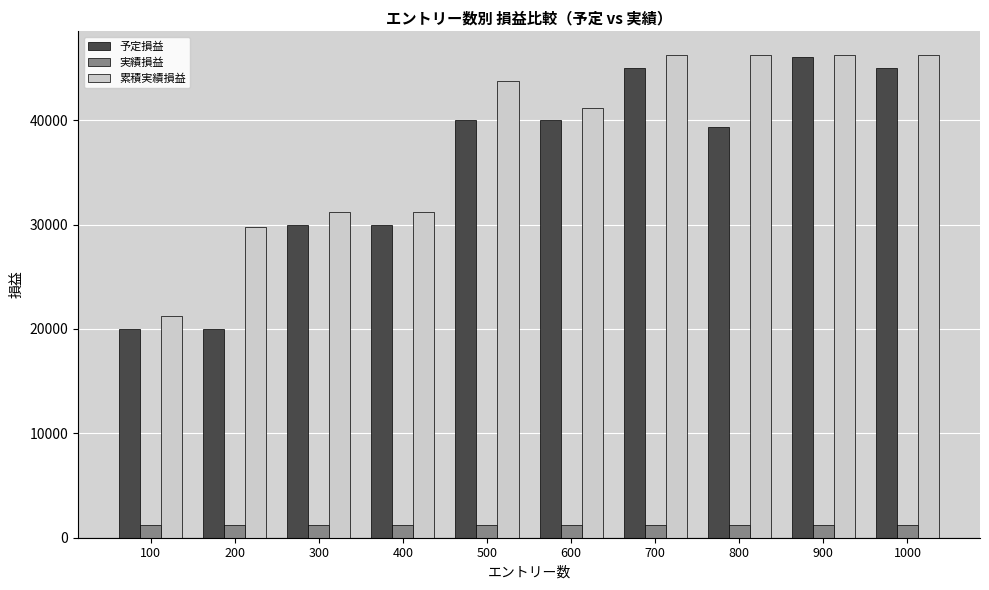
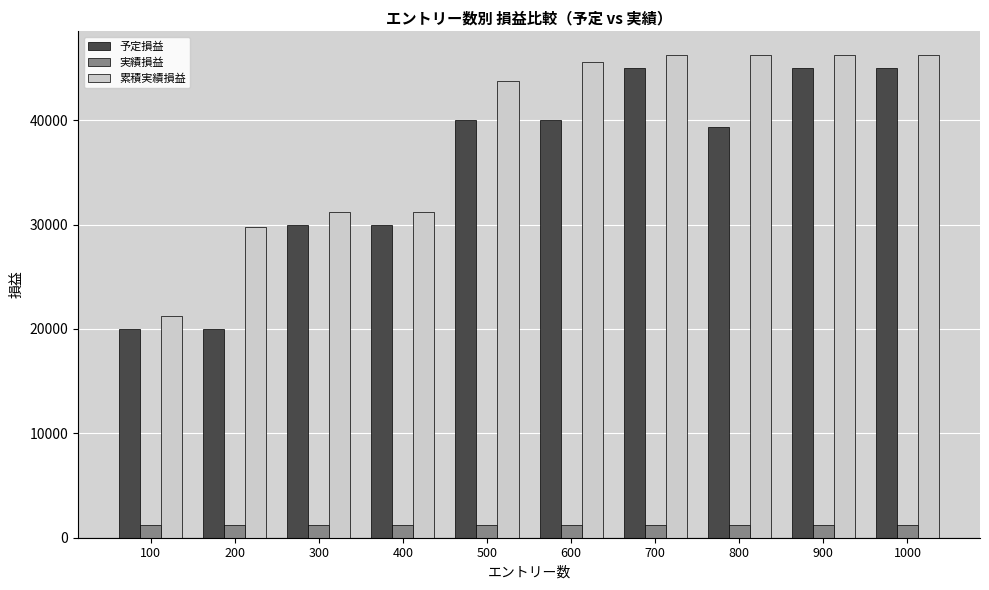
  {
    "予定損益": {
      "100": 20000,
      "200": 20000,
      "300": 30000,
      "400": 30000,
      "500": 40000,
      "600": 40000,
      "700": 45000,
      "800": 39400,
-     "900": 46100,
+     "900": 45000,
      "1000": 45000
    },
    "実績損益": {
      "100": 1200,
      "200": 1200,
      "300": 1200,
      "400": 1200,
      "500": 1200,
      "600": 1200,
      "700": 1200,
      "800": 1200,
      "900": 1200,
      "1000": 1200
    },
    "累積実績損益": {
      "100": 21200,
      "200": 29700,
      "300": 31200,
      "400": 31200,
      "500": 43700,
-     "600": 41200,
+     "600": 45600,
      "700": 46200,
      "800": 46200,
      "900": 46200,
      "1000": 46200
    }
  }
